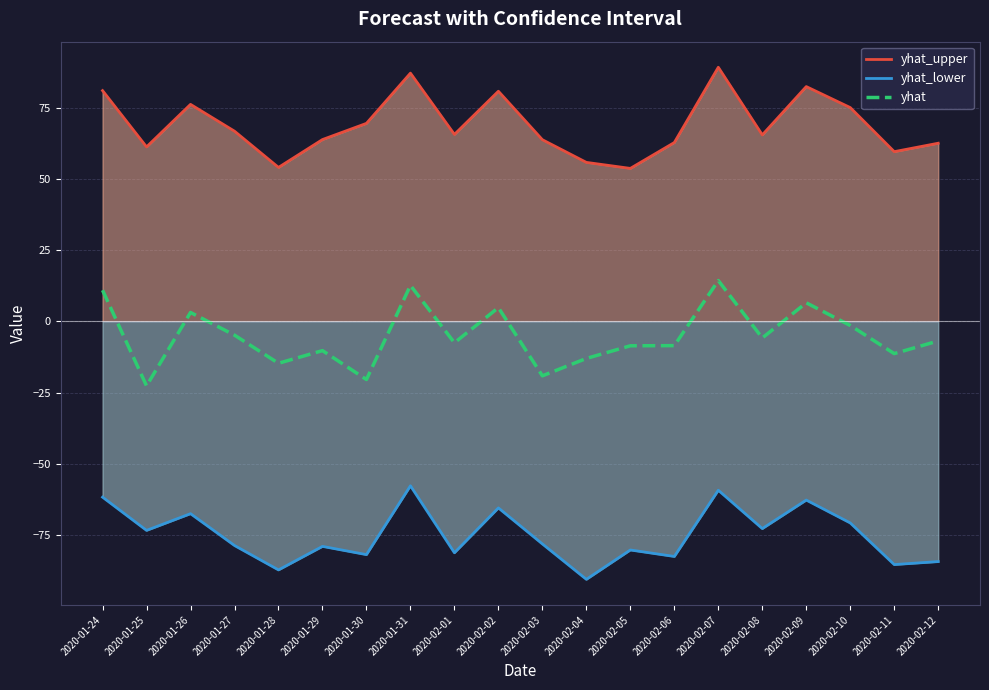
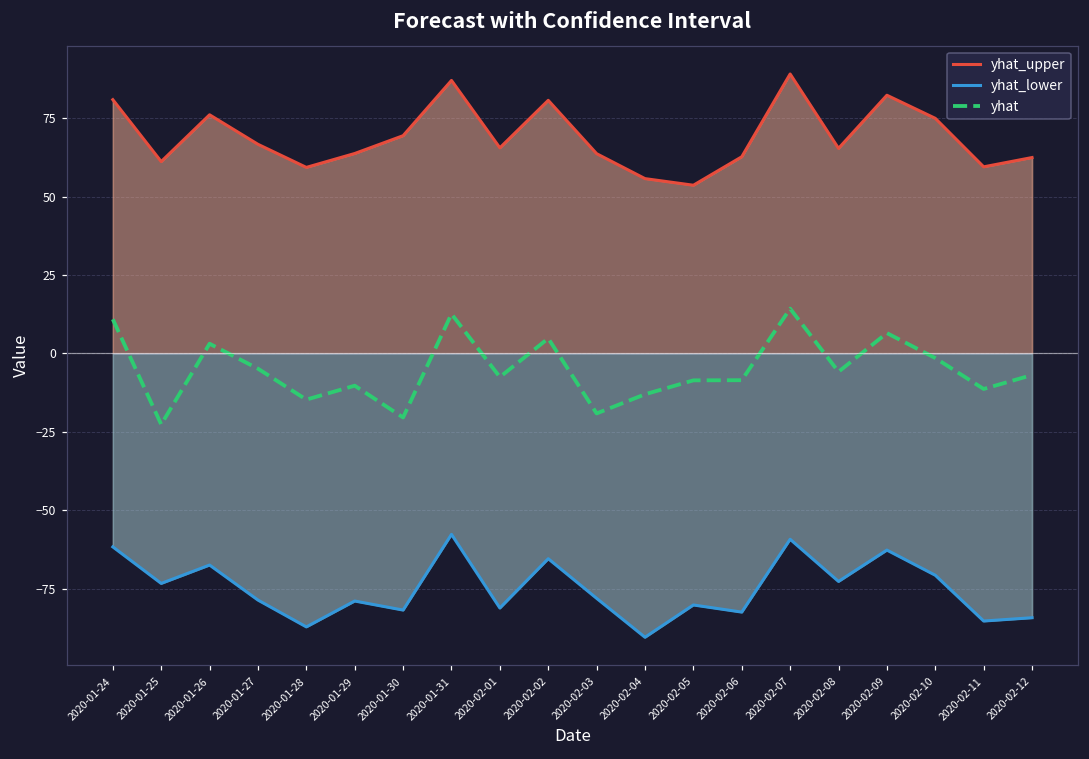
  {
    "yhat_upper": {
      "2020-01-24": 81,
      "2020-01-25": 61,
      "2020-01-26": 76,
      "2020-01-27": 67,
-     "2020-01-28": 54,
+     "2020-01-28": 59,
      "2020-01-29": 64,
      "2020-01-30": 69,
      "2020-01-31": 87,
      "2020-02-01": 66,
      "2020-02-02": 81,
      "2020-02-03": 64,
      "2020-02-04": 56,
      "2020-02-05": 54,
      "2020-02-06": 63,
      "2020-02-07": 89,
      "2020-02-08": 65,
      "2020-02-09": 82,
      "2020-02-10": 75,
      "2020-02-11": 60,
      "2020-02-12": 62
    },
    "yhat_lower": {
      "2020-01-24": -62,
      "2020-01-25": -73,
      "2020-01-26": -67,
      "2020-01-27": -79,
      "2020-01-28": -87,
      "2020-01-29": -79,
      "2020-01-30": -82,
      "2020-01-31": -58,
      "2020-02-01": -81,
      "2020-02-02": -65,
      "2020-02-03": -78,
      "2020-02-04": -91,
      "2020-02-05": -80,
      "2020-02-06": -82,
      "2020-02-07": -59,
      "2020-02-08": -73,
      "2020-02-09": -63,
      "2020-02-10": -71,
      "2020-02-11": -85,
      "2020-02-12": -84
    },
    "yhat": {
      "2020-01-24": 11,
      "2020-01-25": -23,
      "2020-01-26": 3,
      "2020-01-27": -5,
      "2020-01-28": -15,
      "2020-01-29": -10,
      "2020-01-30": -20,
      "2020-01-31": 13,
      "2020-02-01": -8,
      "2020-02-02": 5,
      "2020-02-03": -19,
      "2020-02-04": -13,
      "2020-02-05": -9,
      "2020-02-06": -9,
      "2020-02-07": 14,
      "2020-02-08": -6,
      "2020-02-09": 7,
      "2020-02-10": -1,
      "2020-02-11": -11,
      "2020-02-12": -7
    }
  }
